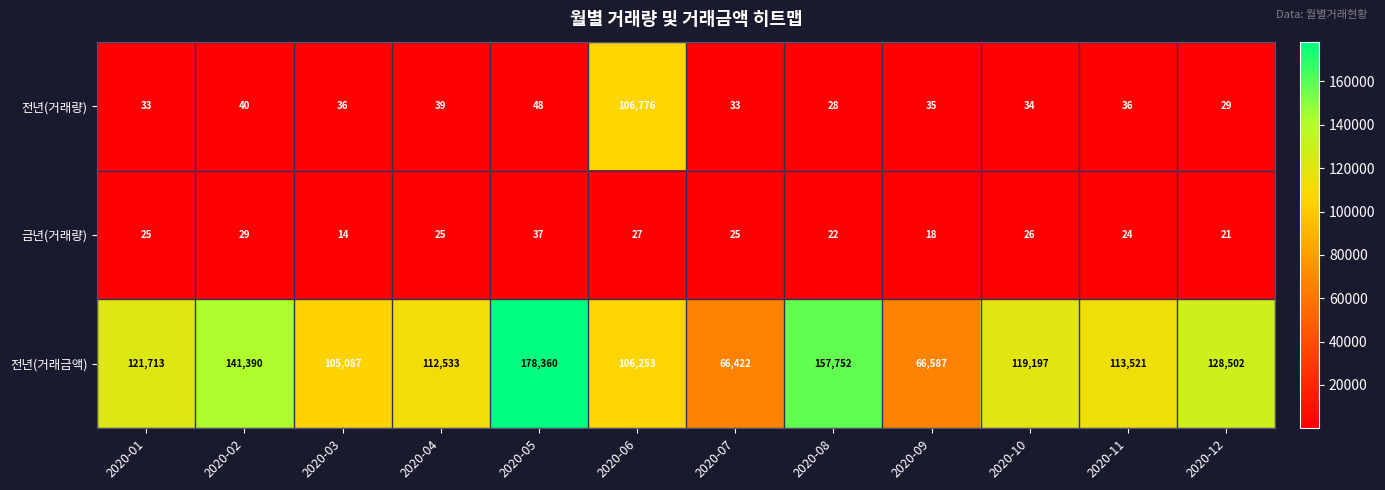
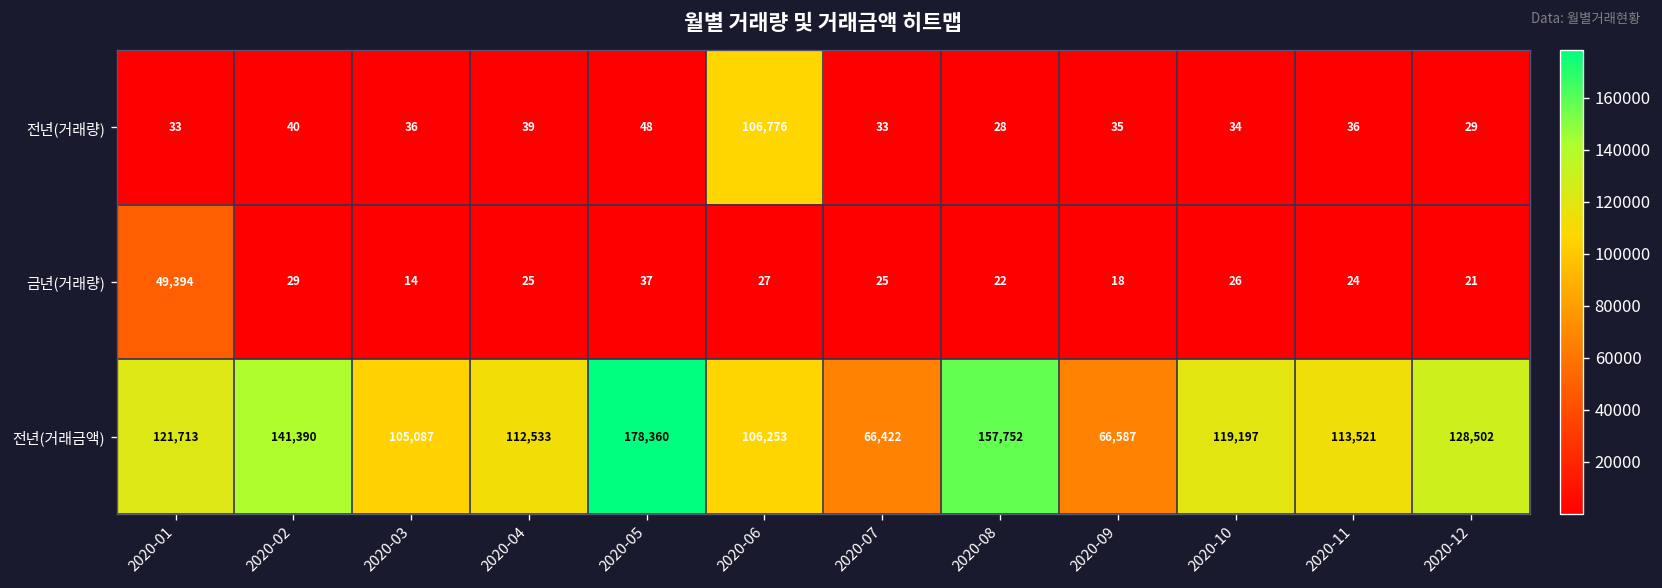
  {
    "전년(거래량)": {
      "2020-01": "33",
      "2020-02": "40",
      "2020-03": "36",
      "2020-04": "39",
      "2020-05": "48",
      "2020-06": "106,776",
      "2020-07": "33",
      "2020-08": "28",
      "2020-09": "35",
      "2020-10": "34",
      "2020-11": "36",
      "2020-12": "29"
    },
    "금년(거래량)": {
-     "2020-01": "25",
+     "2020-01": "49,394",
      "2020-02": "29",
      "2020-03": "14",
      "2020-04": "25",
      "2020-05": "37",
      "2020-06": "27",
      "2020-07": "25",
      "2020-08": "22",
      "2020-09": "18",
      "2020-10": "26",
      "2020-11": "24",
      "2020-12": "21"
    },
    "전년(거래금액)": {
      "2020-01": "121,713",
      "2020-02": "141,390",
      "2020-03": "105,087",
      "2020-04": "112,533",
      "2020-05": "178,360",
      "2020-06": "106,253",
      "2020-07": "66,422",
      "2020-08": "157,752",
      "2020-09": "66,587",
      "2020-10": "119,197",
      "2020-11": "113,521",
      "2020-12": "128,502"
    }
  }
